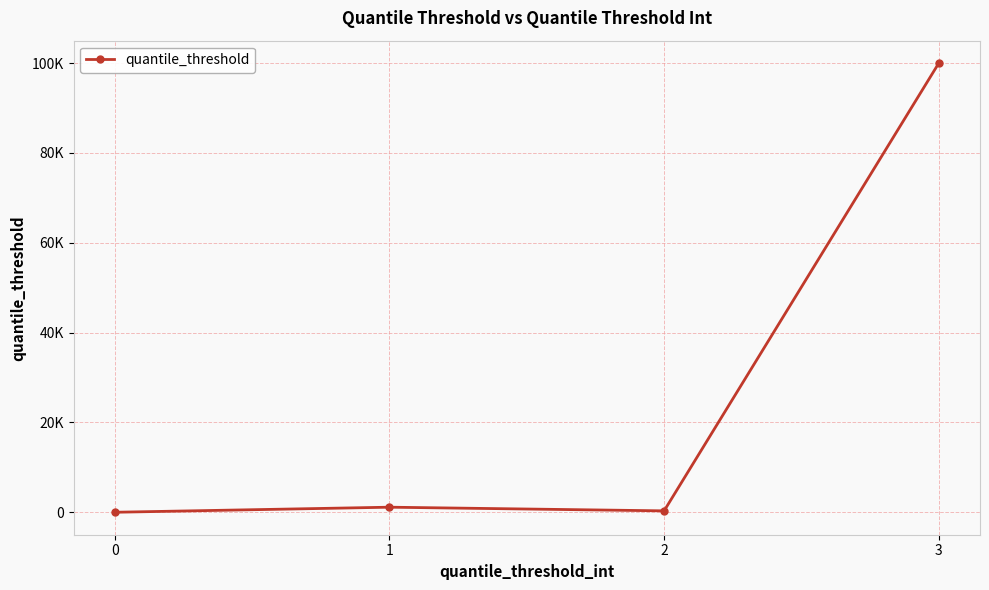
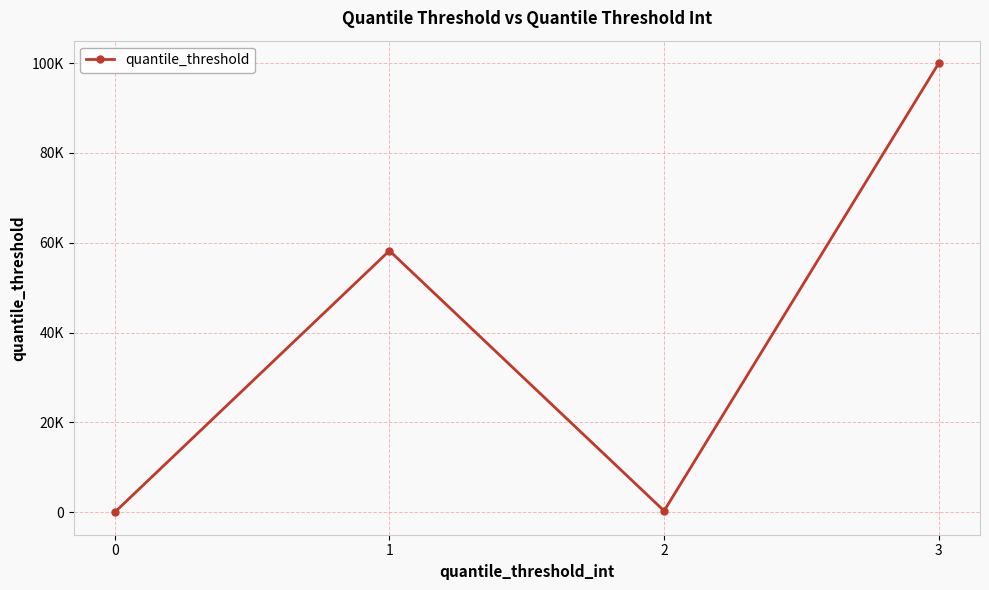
  {
    "0": 0,
-   "1": 1000,
+   "1": 58000,
    "2": 0,
    "3": 100000
  }
